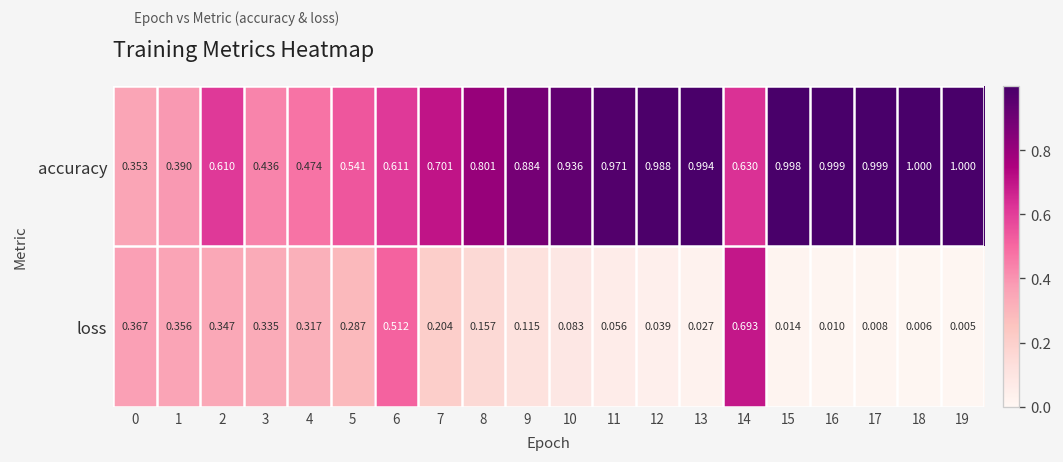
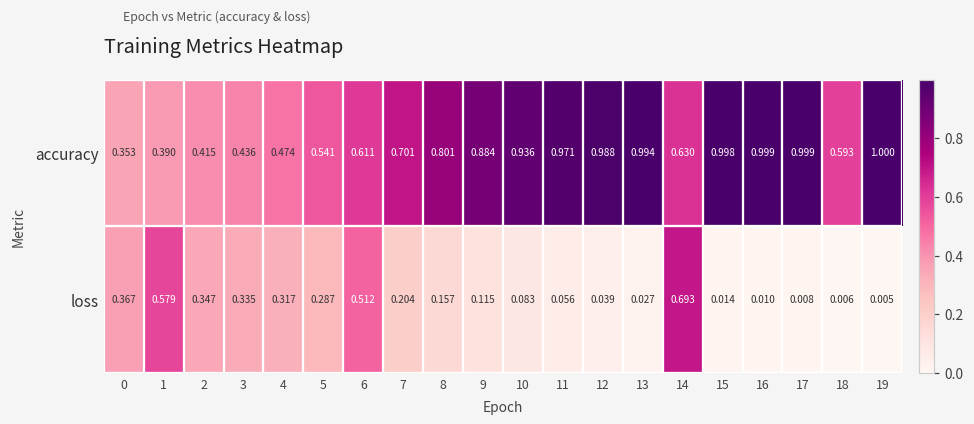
  {
    "accuracy": {
      "0": 0.353,
      "1": 0.390,
-     "2": 0.610,
+     "2": 0.415,
      "3": 0.436,
      "4": 0.474,
      "5": 0.541,
      "6": 0.611,
      "7": 0.701,
      "8": 0.801,
      "9": 0.884,
      "10": 0.936,
      "11": 0.971,
      "12": 0.988,
      "13": 0.994,
      "14": 0.630,
      "15": 0.998,
      "16": 0.999,
      "17": 0.999,
-     "18": 1.000,
+     "18": 0.593,
      "19": 1.000
    },
    "loss": {
      "0": 0.367,
-     "1": 0.356,
+     "1": 0.579,
      "2": 0.347,
      "3": 0.335,
      "4": 0.317,
      "5": 0.287,
      "6": 0.512,
      "7": 0.204,
      "8": 0.157,
      "9": 0.115,
      "10": 0.083,
      "11": 0.056,
      "12": 0.039,
      "13": 0.027,
      "14": 0.693,
      "15": 0.014,
      "16": 0.010,
      "17": 0.008,
      "18": 0.006,
      "19": 0.005
    }
  }
